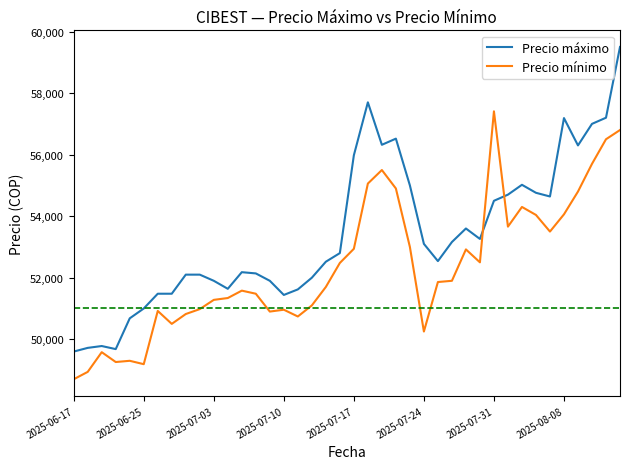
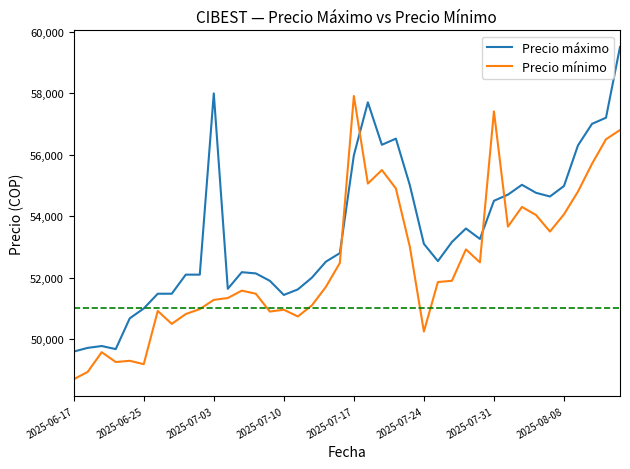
  {
    "Precio máximo": {
      "2025-06-17": "49,600",
      "2025-06-25": "51,000",
-     "2025-07-03": "51,900",
+     "2025-07-03": "58,000",
      "2025-07-10": "51,400",
      "2025-07-17": "56,000",
      "2025-07-24": "53,100",
      "2025-07-31": "54,500",
-     "2025-08-08": "57,200"
+     "2025-08-08": "55,000"
    },
    "Precio mínimo": {
      "2025-06-17": "48,700",
      "2025-06-25": "49,200",
      "2025-07-03": "51,300",
      "2025-07-10": "51,000",
-     "2025-07-17": "52,900",
+     "2025-07-17": "57,900",
      "2025-07-24": "50,300",
      "2025-07-31": "57,400",
      "2025-08-08": "54,100"
    }
  }
